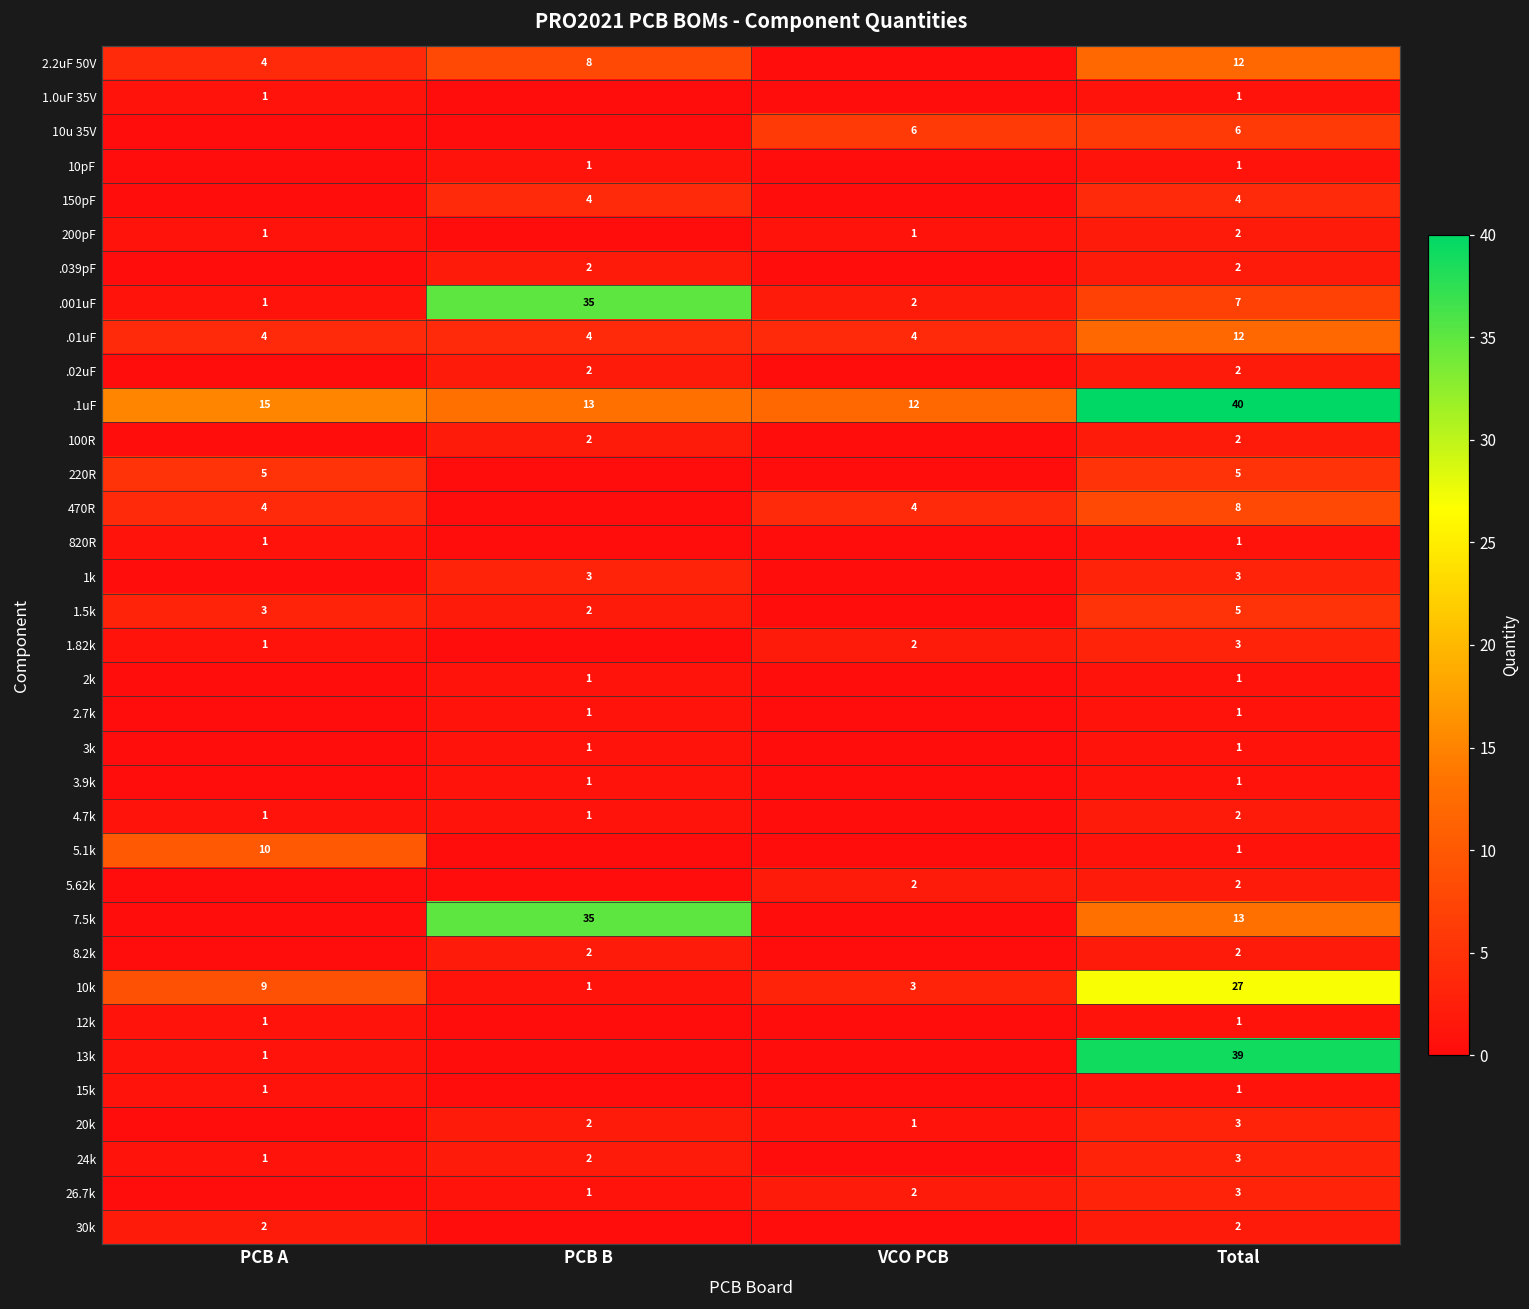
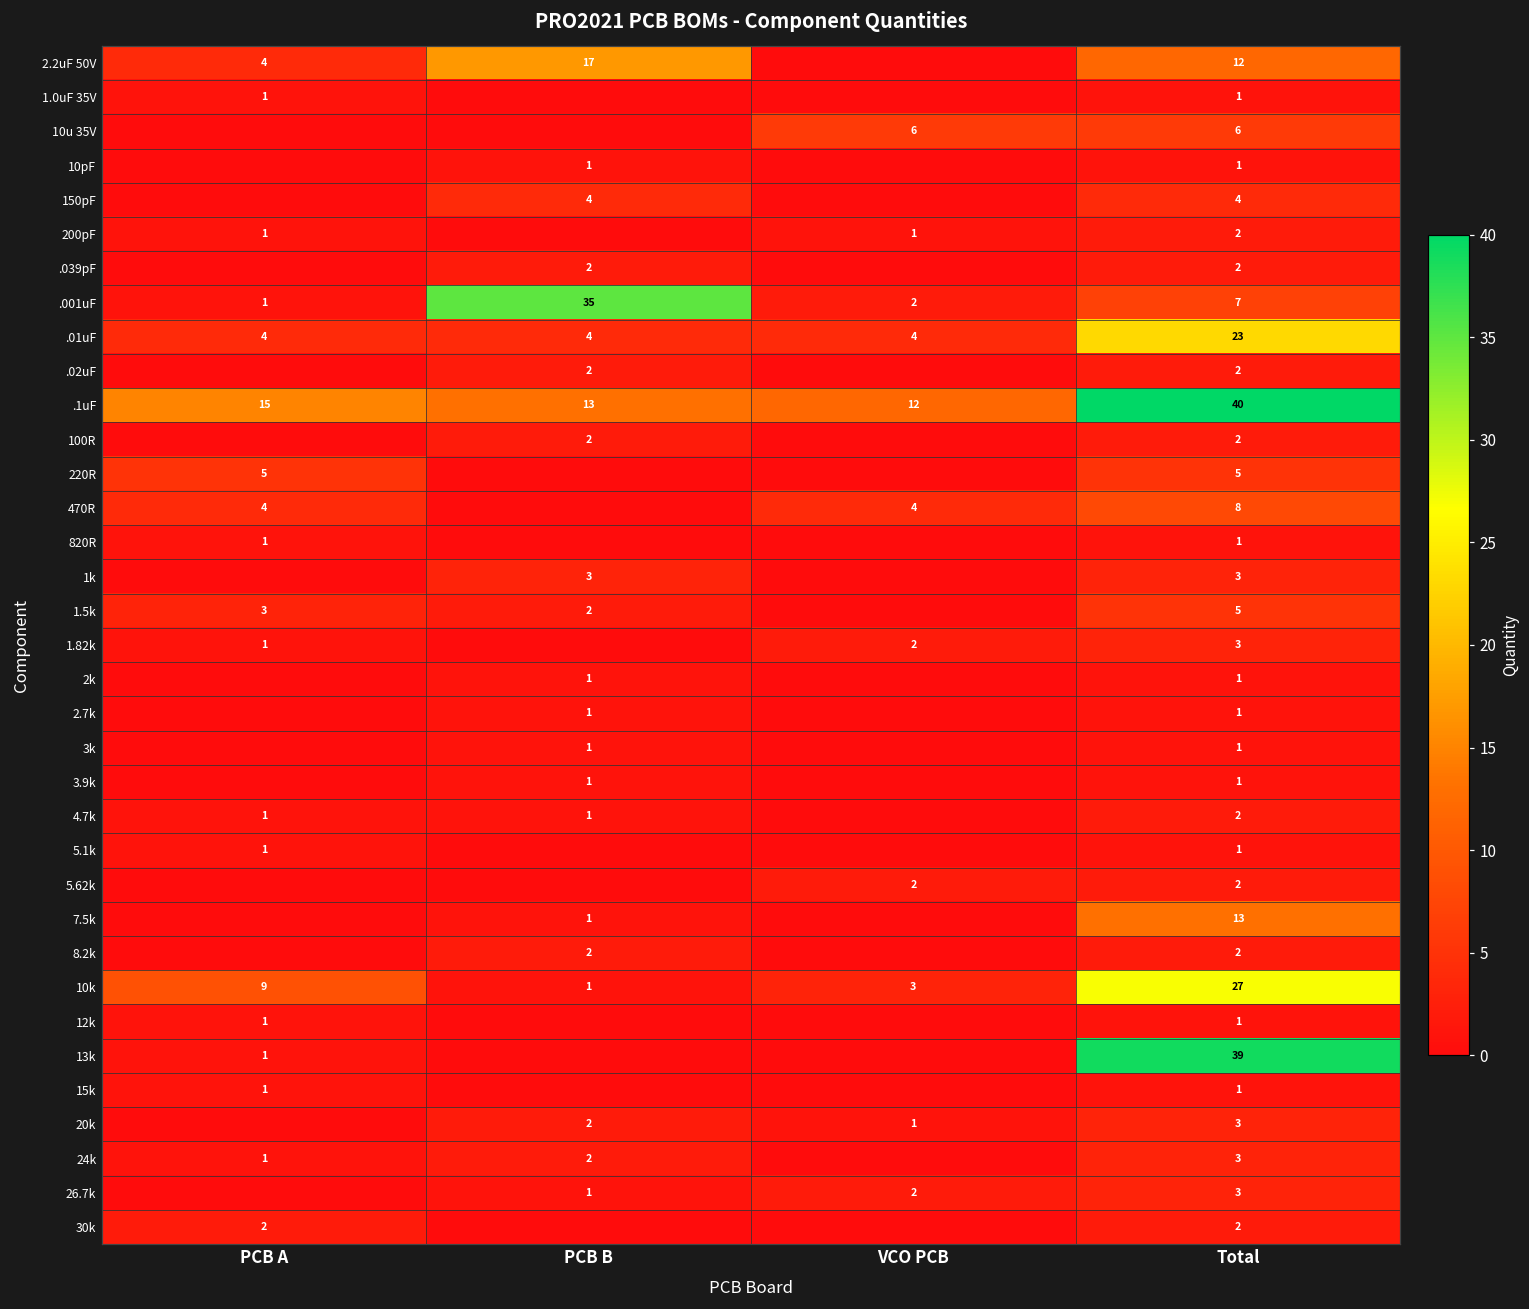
  {
    "2.2uF 50V": {
      "PCB A": 4,
-     "PCB B": 8,
+     "PCB B": 17,
      "Total": 12
    },
    "1.0uF 35V": {
      "PCB A": 1,
      "Total": 1
    },
    "10u 35V": {
      "VCO PCB": 6,
      "Total": 6
    },
    "10pF": {
      "PCB B": 1,
      "Total": 1
    },
    "150pF": {
      "PCB B": 4,
      "Total": 4
    },
    "200pF": {
      "PCB A": 1,
      "VCO PCB": 1,
      "Total": 2
    },
    ".039pF": {
      "PCB B": 2,
      "Total": 2
    },
    ".001uF": {
      "PCB A": 1,
      "PCB B": 35,
      "VCO PCB": 2,
      "Total": 7
    },
    ".01uF": {
      "PCB A": 4,
      "PCB B": 4,
      "VCO PCB": 4,
-     "Total": 12
+     "Total": 23
    },
    ".02uF": {
      "PCB B": 2,
      "Total": 2
    },
    ".1uF": {
      "PCB A": 15,
      "PCB B": 13,
      "VCO PCB": 12,
      "Total": 40
    },
    "100R": {
      "PCB B": 2,
      "Total": 2
    },
    "220R": {
      "PCB A": 5,
      "Total": 5
    },
    "470R": {
      "PCB A": 4,
      "VCO PCB": 4,
      "Total": 8
    },
    "820R": {
      "PCB A": 1,
      "Total": 1
    },
    "1k": {
      "PCB B": 3,
      "Total": 3
    },
    "1.5k": {
      "PCB A": 3,
      "PCB B": 2,
      "Total": 5
    },
    "1.82k": {
      "PCB A": 1,
      "VCO PCB": 2,
      "Total": 3
    },
    "2k": {
      "PCB B": 1,
      "Total": 1
    },
    "2.7k": {
      "PCB B": 1,
      "Total": 1
    },
    "3k": {
      "PCB B": 1,
      "Total": 1
    },
    "3.9k": {
      "PCB B": 1,
      "Total": 1
    },
    "4.7k": {
      "PCB A": 1,
      "PCB B": 1,
      "Total": 2
    },
    "5.1k": {
-     "PCB A": 10,
+     "PCB A": 1,
      "Total": 1
    },
    "5.62k": {
      "VCO PCB": 2,
      "Total": 2
    },
    "7.5k": {
-     "PCB B": 35,
+     "PCB B": 1,
      "Total": 13
    },
    "8.2k": {
      "PCB B": 2,
      "Total": 2
    },
    "10k": {
      "PCB A": 9,
      "PCB B": 1,
      "VCO PCB": 3,
      "Total": 27
    },
    "12k": {
      "PCB A": 1,
      "Total": 1
    },
    "13k": {
      "PCB A": 1,
      "Total": 39
    },
    "15k": {
      "PCB A": 1,
      "Total": 1
    },
    "20k": {
      "PCB B": 2,
      "VCO PCB": 1,
      "Total": 3
    },
    "24k": {
      "PCB A": 1,
      "PCB B": 2,
      "Total": 3
    },
    "26.7k": {
      "PCB B": 1,
      "VCO PCB": 2,
      "Total": 3
    },
    "30k": {
      "PCB A": 2,
      "Total": 2
    }
  }
